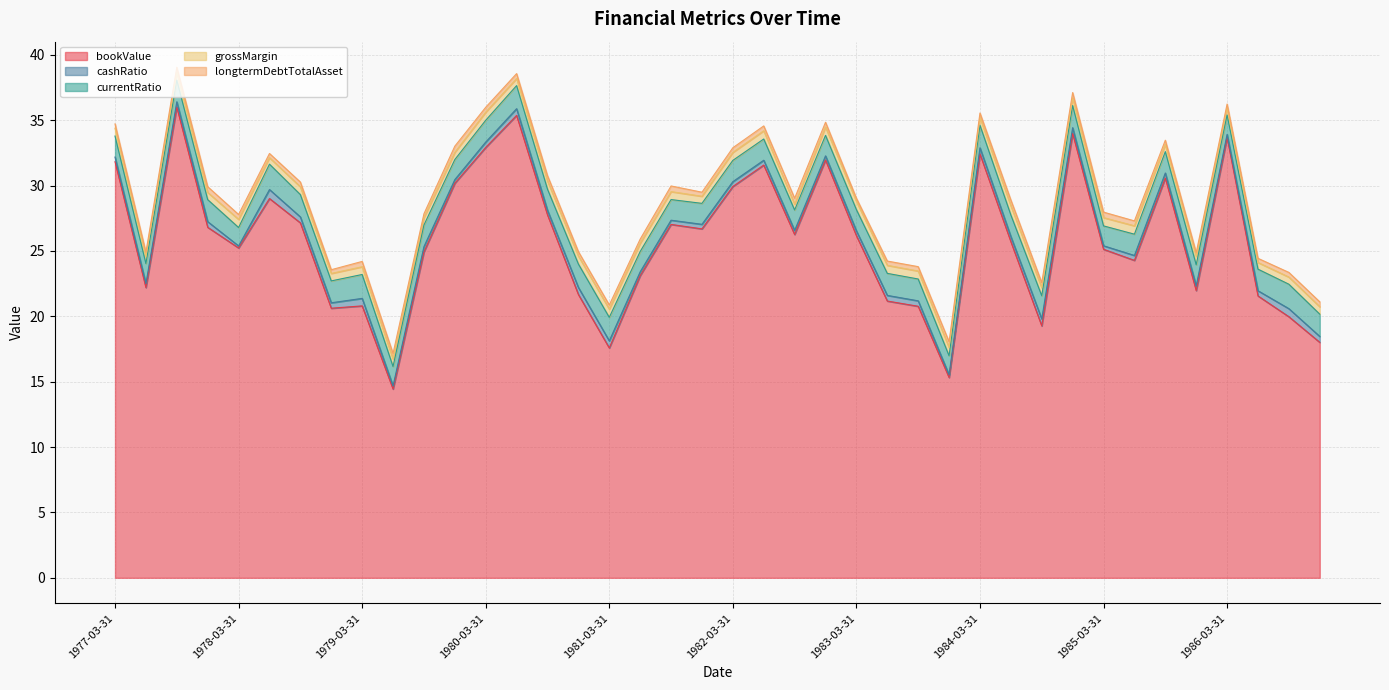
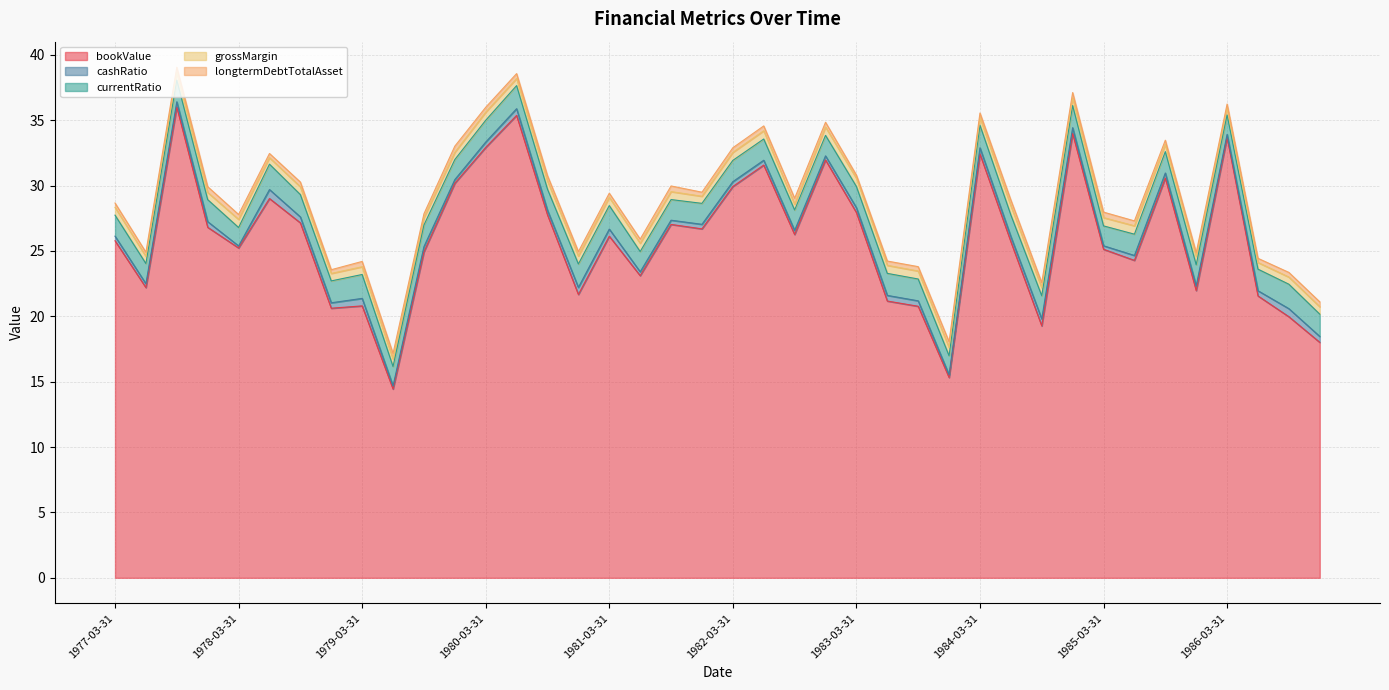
  {
    "bookValue": {
-     "1977-03-31": 31.8,
+     "1977-03-31": 25.8,
      "1979-03-31": 20.8,
      "1980-03-31": 32.9,
-     "1981-03-31": 17.6,
+     "1981-03-31": 26.1,
      "1982-03-31": 29.9,
-     "1983-03-31": 26.2,
+     "1983-03-31": 27.9,
      "1984-03-31": 32.4,
      "1985-03-31": 25.1,
      "1986-03-31": 33.7
    }
  }
